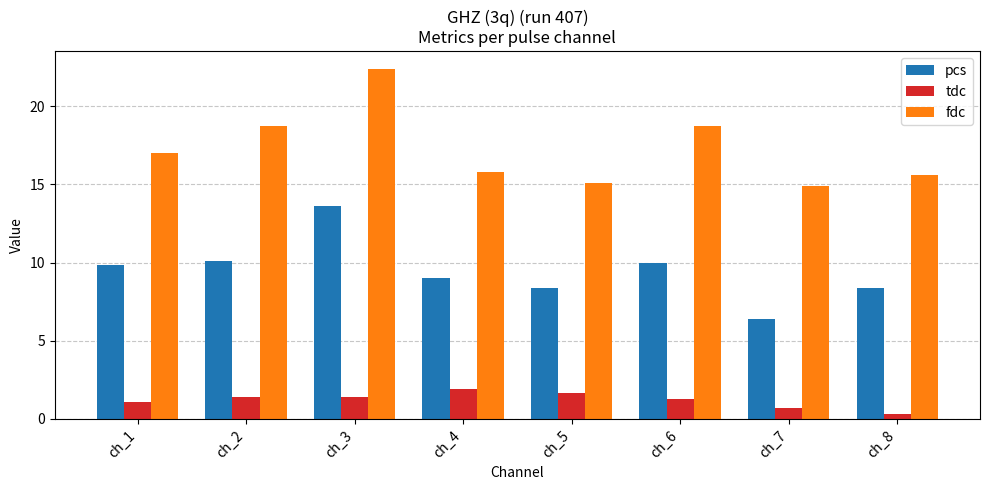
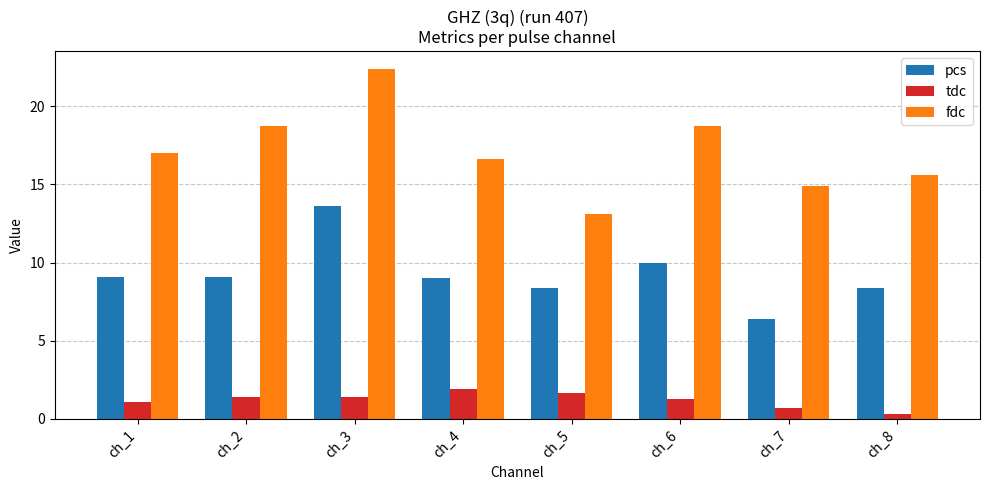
  {
    "pcs": {
-     "ch_1": 9.8,
-     "ch_2": 10.1,
+     "ch_1": 9.0,
+     "ch_2": 9.1,
      "ch_3": 13.6,
      "ch_4": 9.0,
      "ch_5": 8.4,
      "ch_6": 10.0,
      "ch_7": 6.4,
      "ch_8": 8.4
    },
    "tdc": {
      "ch_1": 1.1,
      "ch_2": 1.4,
      "ch_3": 1.4,
      "ch_4": 1.9,
      "ch_5": 1.7,
      "ch_6": 1.3,
      "ch_7": 0.7,
      "ch_8": 0.3
    },
    "fdc": {
      "ch_1": 17.0,
      "ch_2": 18.8,
      "ch_3": 22.4,
-     "ch_4": 15.8,
-     "ch_5": 15.1,
+     "ch_4": 16.7,
+     "ch_5": 13.1,
      "ch_6": 18.7,
      "ch_7": 14.9,
      "ch_8": 15.6
    }
  }
